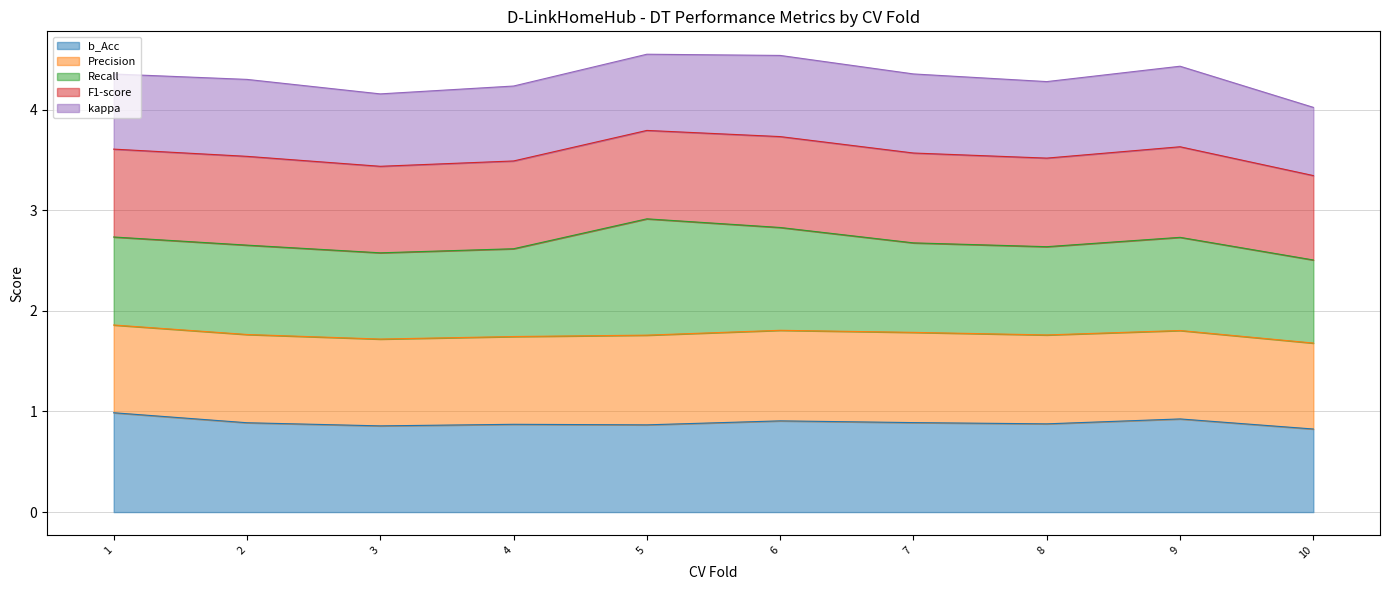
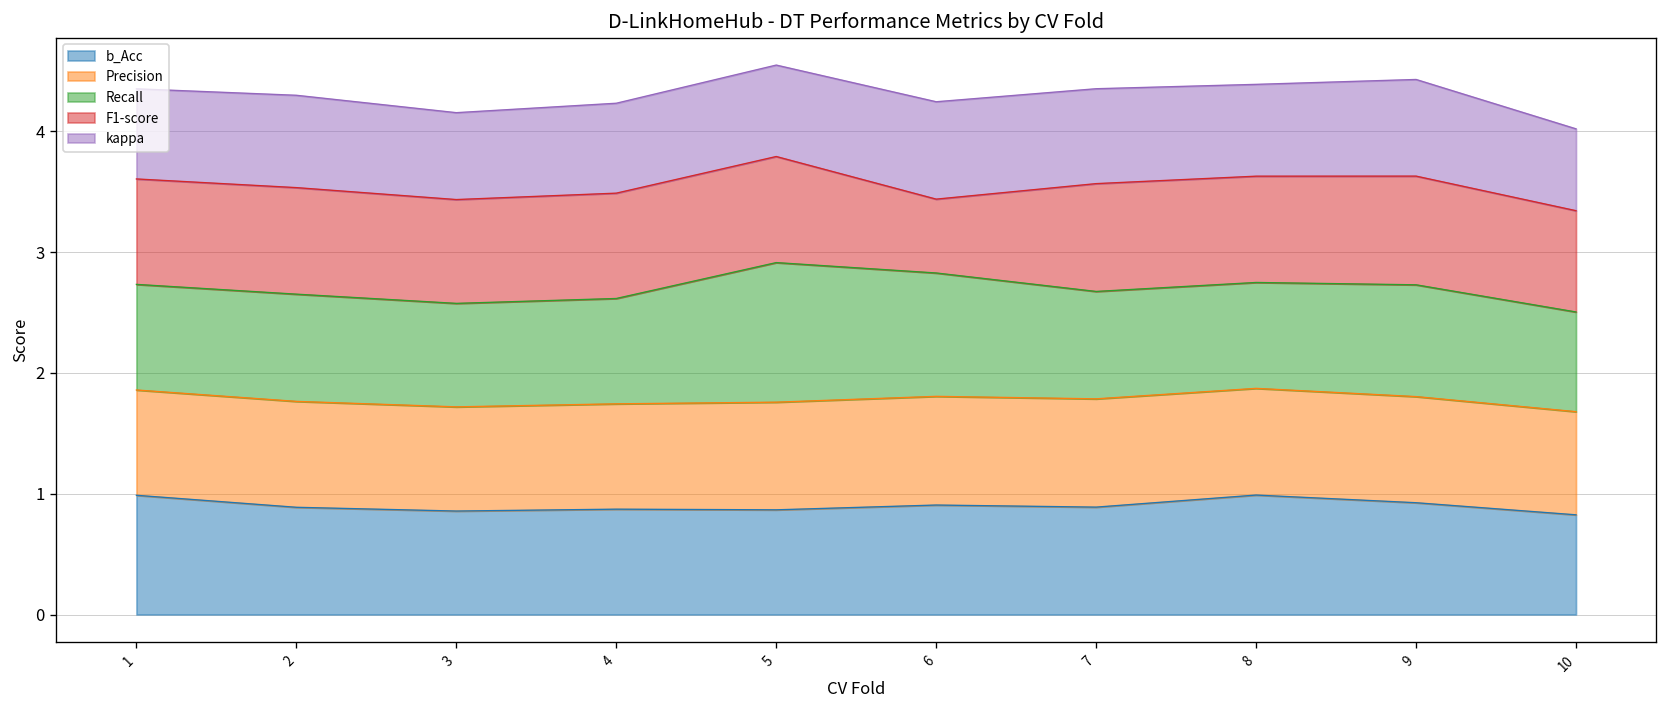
  {
    "b_Acc": {
      "1": 0.99,
      "2": 0.89,
      "3": 0.86,
      "4": 0.87,
      "5": 0.87,
      "6": 0.91,
      "7": 0.89,
-     "8": 0.88,
+     "8": 0.99,
      "9": 0.93,
      "10": 0.83
    },
    "Precision": {
      "1": 0.87,
      "2": 0.88,
      "3": 0.86,
      "4": 0.87,
      "5": 0.89,
      "6": 0.90,
      "7": 0.90,
      "8": 0.88,
      "9": 0.88,
      "10": 0.85
    },
    "Recall": {
      "1": 0.87,
      "2": 0.89,
      "3": 0.86,
      "4": 0.87,
      "5": 1.16,
      "6": 1.02,
      "7": 0.89,
      "8": 0.88,
      "9": 0.93,
      "10": 0.83
    },
    "F1-score": {
      "1": 0.87,
      "2": 0.88,
      "3": 0.86,
      "4": 0.87,
      "5": 0.88,
-     "6": 0.90,
+     "6": 0.61,
      "7": 0.89,
      "8": 0.88,
      "9": 0.90,
      "10": 0.84
    },
    "kappa": {
      "2": 0.76,
      "3": 0.72,
      "4": 0.74,
      "5": 0.76,
      "6": 0.81,
      "7": 0.79,
      "8": 0.76,
      "9": 0.80,
      "10": 0.68
    }
  }
